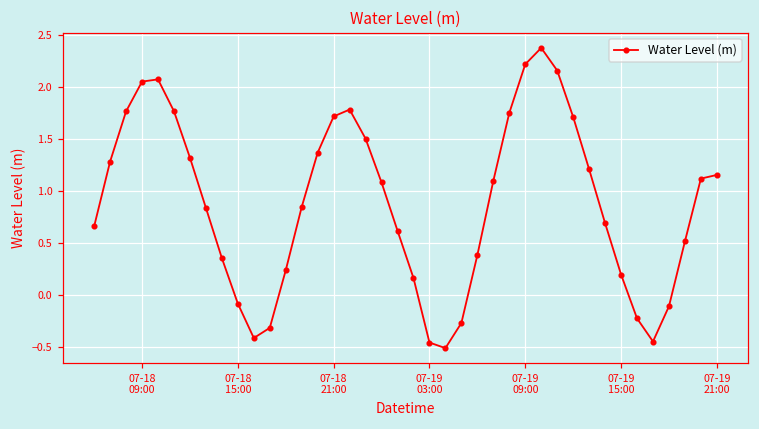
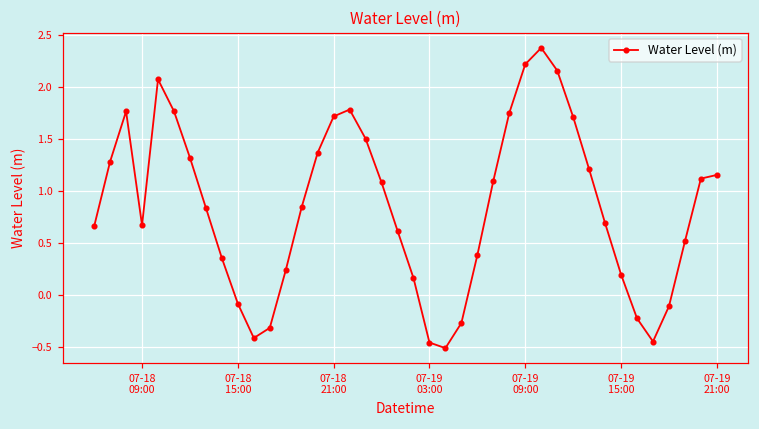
  {
-   "07-18 09:00": 2.1,
+   "07-18 09:00": 0.7,
    "07-18 15:00": -0.1,
    "07-18 21:00": 1.7,
    "07-19 03:00": -0.5,
    "07-19 09:00": 2.2,
    "07-19 15:00": 0.2,
    "07-19 21:00": 1.2
  }
